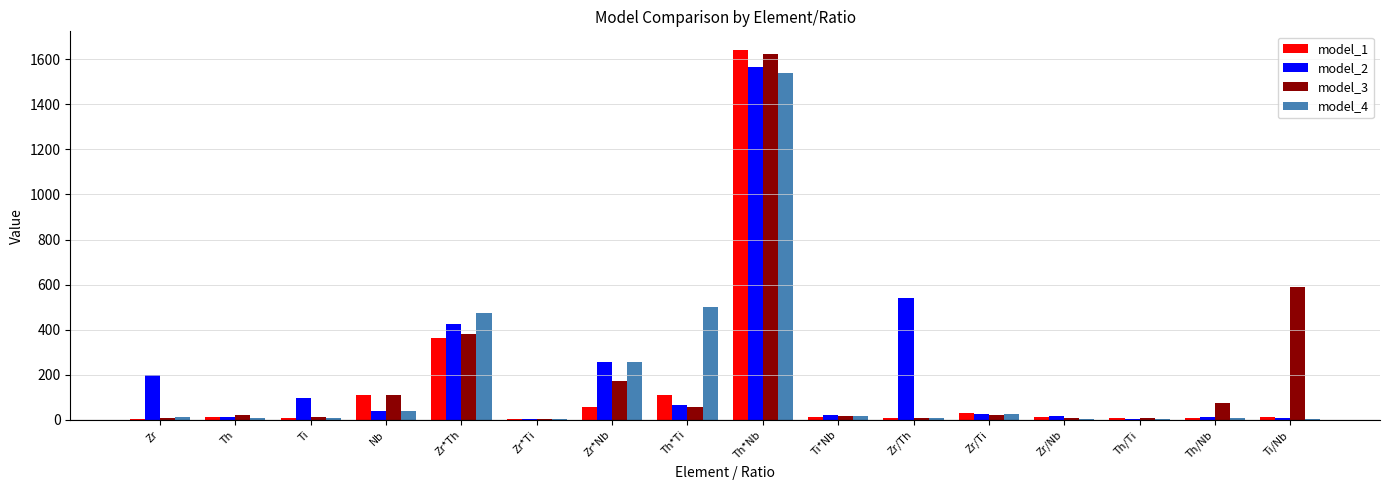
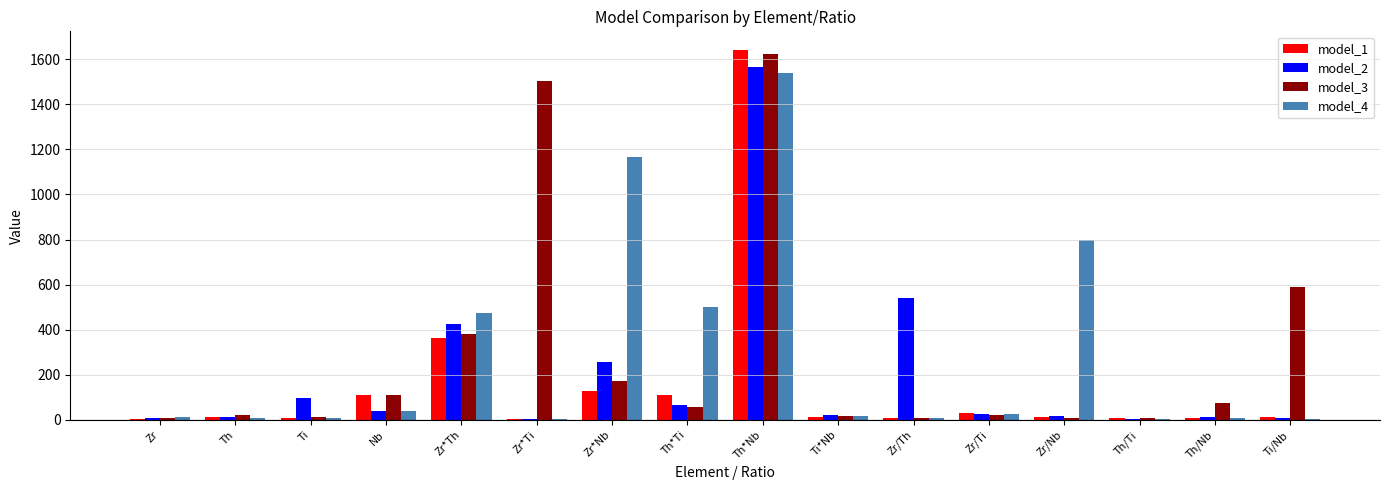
  {
    "model_1": {
      "Th": 10,
      "Nb": 110,
      "Zr*Th": 360,
-     "Zr*Nb": 60,
+     "Zr*Nb": 130,
      "Th*Ti": 110,
      "Th*Nb": 1640,
      "Ti*Nb": 10,
      "Zr/Ti": 30,
      "Ti/Nb": 10
    },
    "model_2": {
-     "Zr": 200,
+     "Zr": 10,
      "Th": 10,
      "Ti": 100,
      "Nb": 40,
      "Zr*Th": 430,
      "Zr*Nb": 260,
      "Th*Ti": 70,
      "Th*Nb": 1570,
      "Ti*Nb": 20,
      "Zr/Th": 540,
      "Zr/Ti": 20,
      "Zr/Nb": 20,
      "Th/Nb": 10
    },
    "model_3": {
      "Th": 20,
      "Nb": 110,
      "Zr*Th": 380,
-     "Zr*Ti": 0,
+     "Zr*Ti": 1500,
      "Zr*Nb": 170,
      "Th*Ti": 60,
      "Th*Nb": 1620,
      "Ti*Nb": 20,
      "Zr/Ti": 20,
      "Th/Nb": 70,
      "Ti/Nb": 590
    },
    "model_4": {
      "Zr": 10,
      "Nb": 40,
      "Zr*Th": 470,
-     "Zr*Nb": 260,
+     "Zr*Nb": 1170,
      "Th*Ti": 500,
      "Th*Nb": 1540,
      "Ti*Nb": 20,
      "Zr/Ti": 20,
-     "Zr/Nb": 10
+     "Zr/Nb": 800
    }
  }
